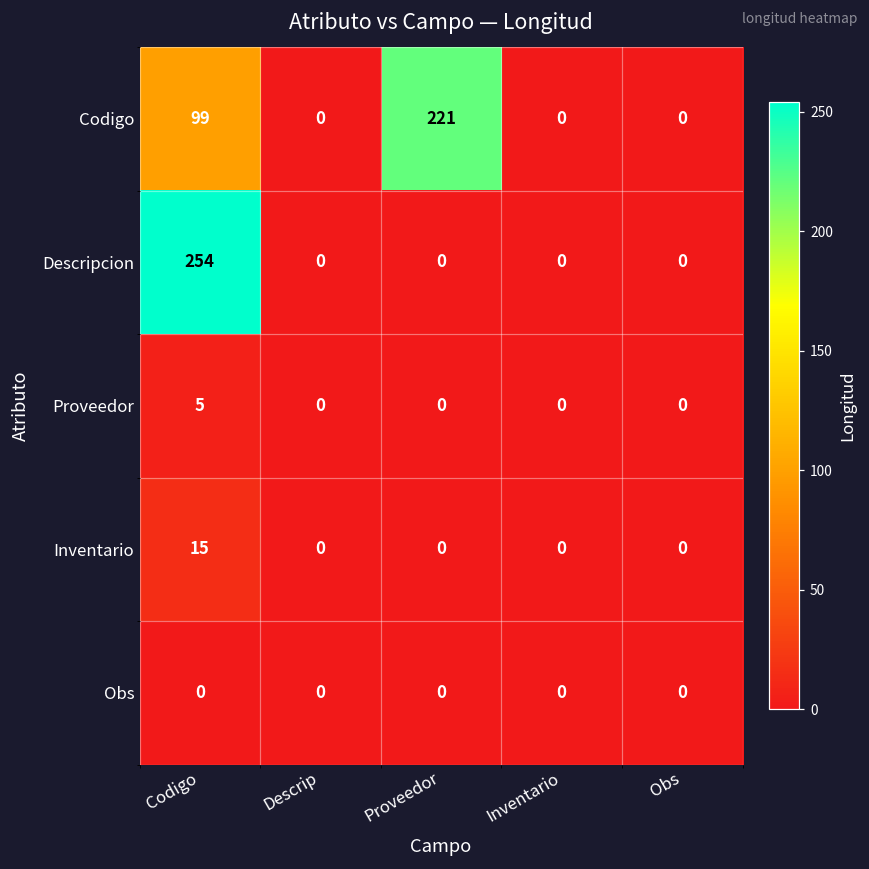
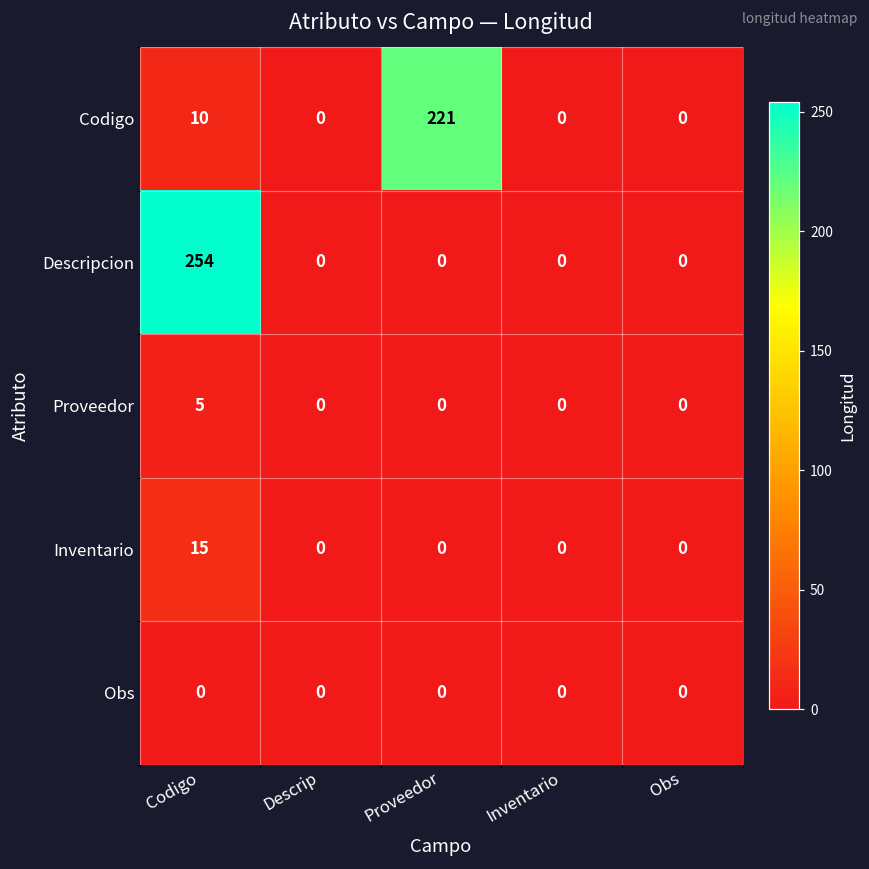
  {
    "Codigo": {
-     "Codigo": 99,
+     "Codigo": 10,
      "Descrip": 0,
      "Proveedor": 221,
      "Inventario": 0,
      "Obs": 0
    },
    "Descripcion": {
      "Codigo": 254,
      "Descrip": 0,
      "Proveedor": 0,
      "Inventario": 0,
      "Obs": 0
    },
    "Proveedor": {
      "Codigo": 5,
      "Descrip": 0,
      "Proveedor": 0,
      "Inventario": 0,
      "Obs": 0
    },
    "Inventario": {
      "Codigo": 15,
      "Descrip": 0,
      "Proveedor": 0,
      "Inventario": 0,
      "Obs": 0
    },
    "Obs": {
      "Codigo": 0,
      "Descrip": 0,
      "Proveedor": 0,
      "Inventario": 0,
      "Obs": 0
    }
  }
